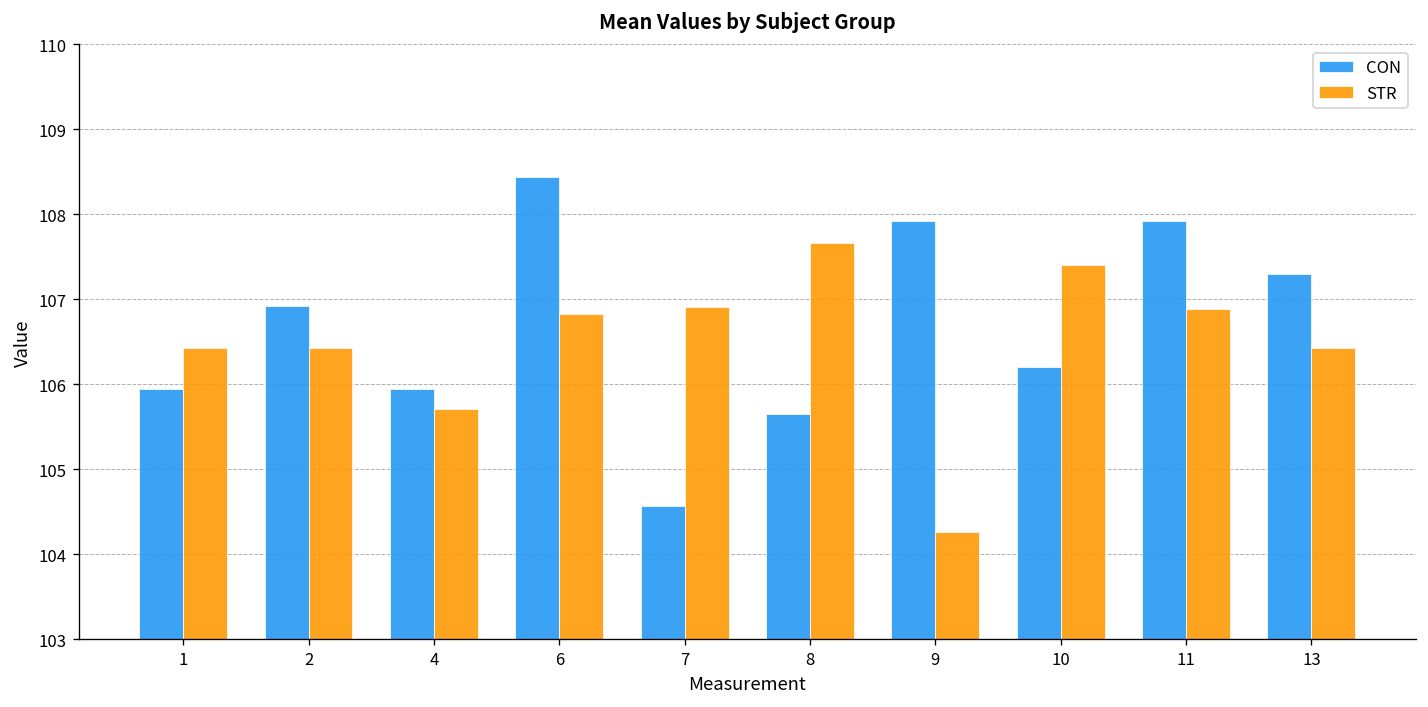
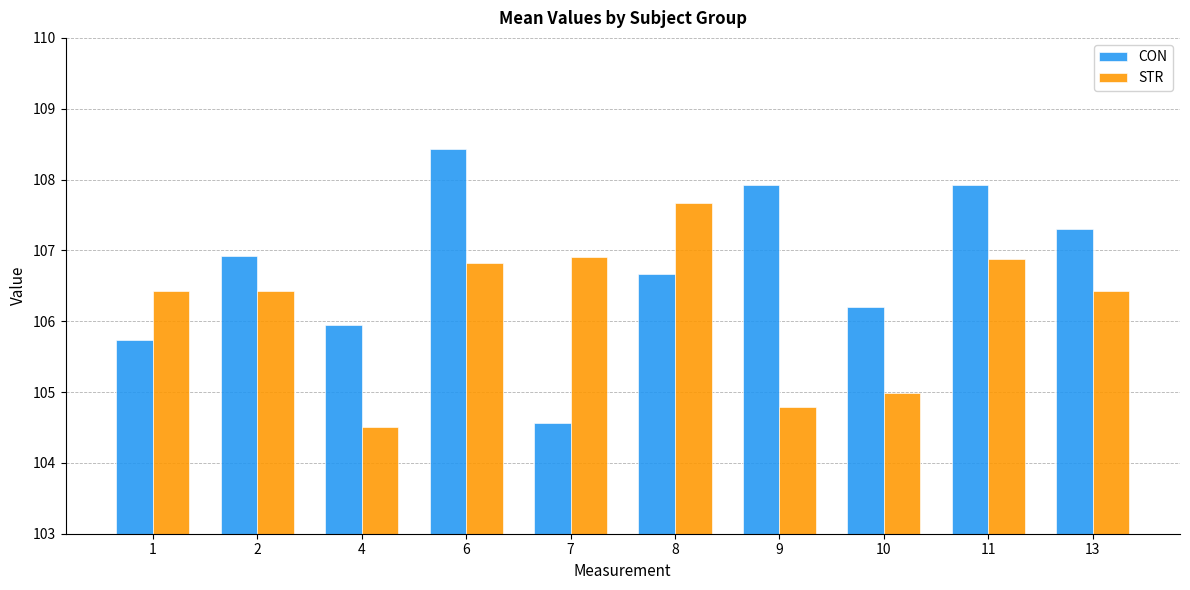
  {
    "CON": {
-     "1": 105.9,
+     "1": 105.7,
      "2": 106.9,
      "4": 105.9,
      "6": 108.4,
      "7": 104.6,
-     "8": 105.7,
+     "8": 106.7,
      "9": 107.9,
      "10": 106.2,
      "11": 107.9,
      "13": 107.3
    },
    "STR": {
      "1": 106.4,
      "2": 106.4,
-     "4": 105.7,
+     "4": 104.5,
      "6": 106.8,
      "7": 106.9,
      "8": 107.7,
-     "9": 104.3,
-     "10": 107.4,
+     "9": 104.8,
+     "10": 105.0,
      "11": 106.9,
      "13": 106.4
    }
  }
